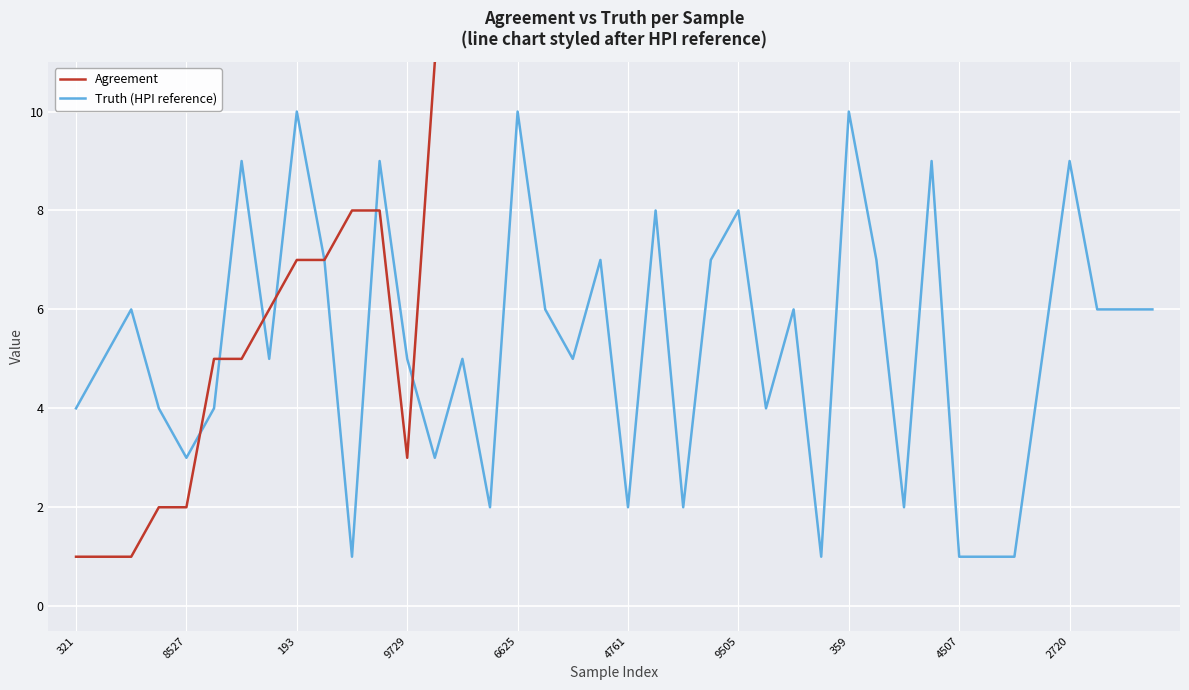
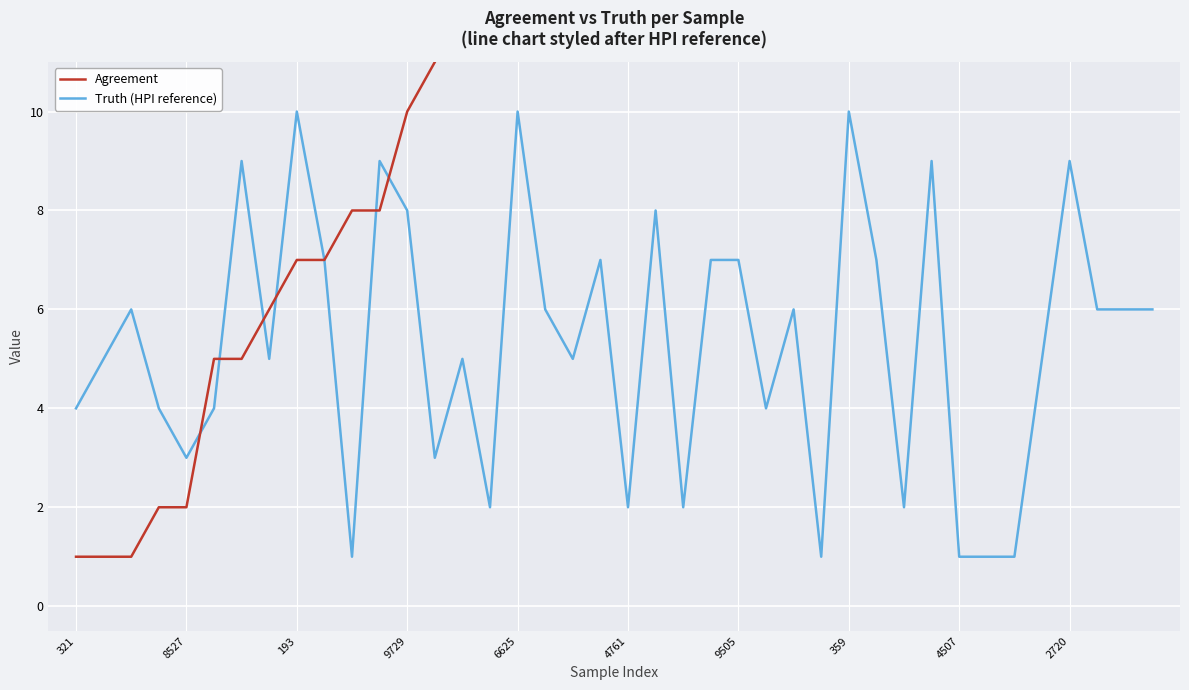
  {
    "Agreement": {
      "321": 1,
      "8527": 2,
      "193": 7,
-     "9729": 3
+     "9729": 10
    },
    "Truth (HPI reference)": {
      "321": 4,
      "8527": 3,
      "193": 10,
-     "9729": 5,
+     "9729": 8,
      "6625": 10,
      "4761": 2,
-     "9505": 8,
+     "9505": 7,
      "359": 10,
      "4507": 1,
      "2720": 9
    }
  }
